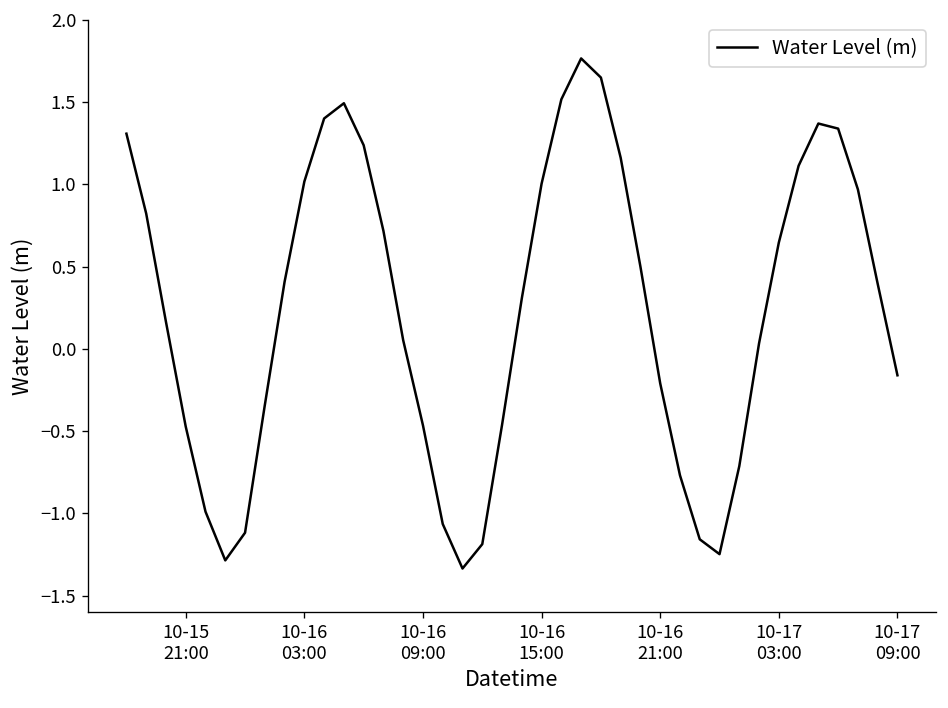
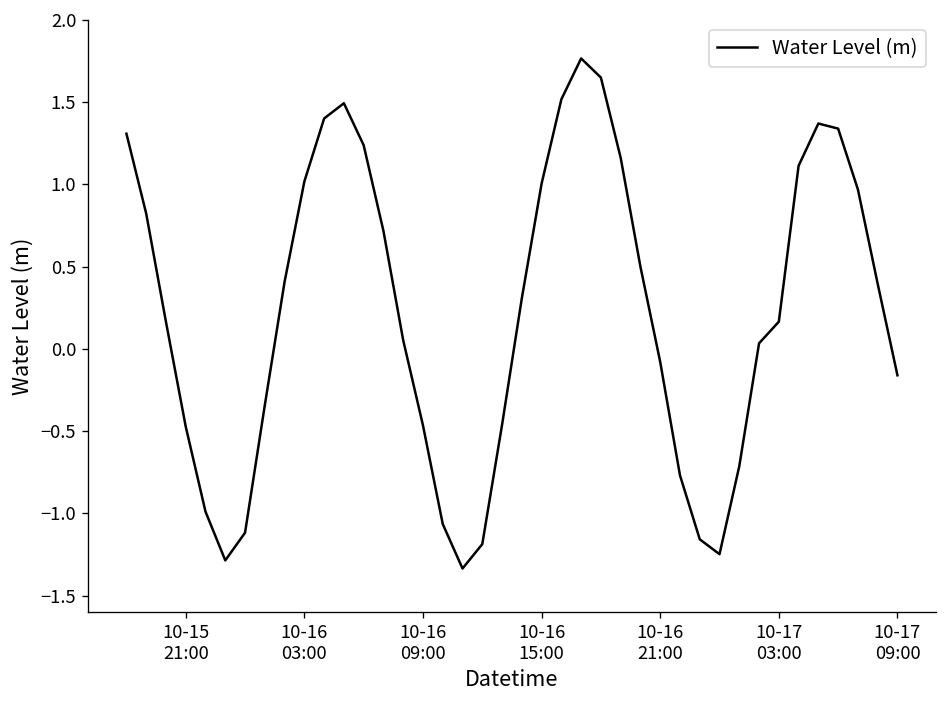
  {
    "10-15 21:00": -0.47,
    "10-16 03:00": 1.02,
    "10-16 09:00": -0.47,
    "10-16 15:00": 1.00,
-   "10-16 21:00": -0.21,
-   "10-17 03:00": 0.65,
+   "10-16 21:00": -0.08,
+   "10-17 03:00": 0.17,
    "10-17 09:00": -0.16
  }
